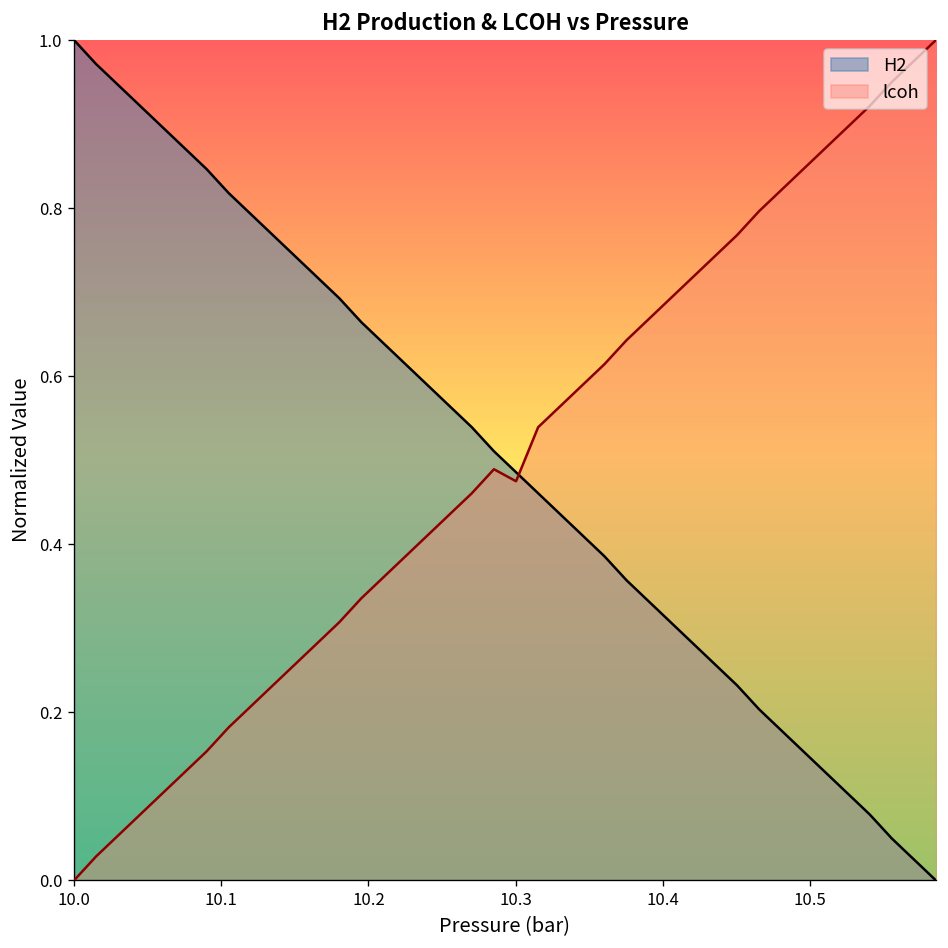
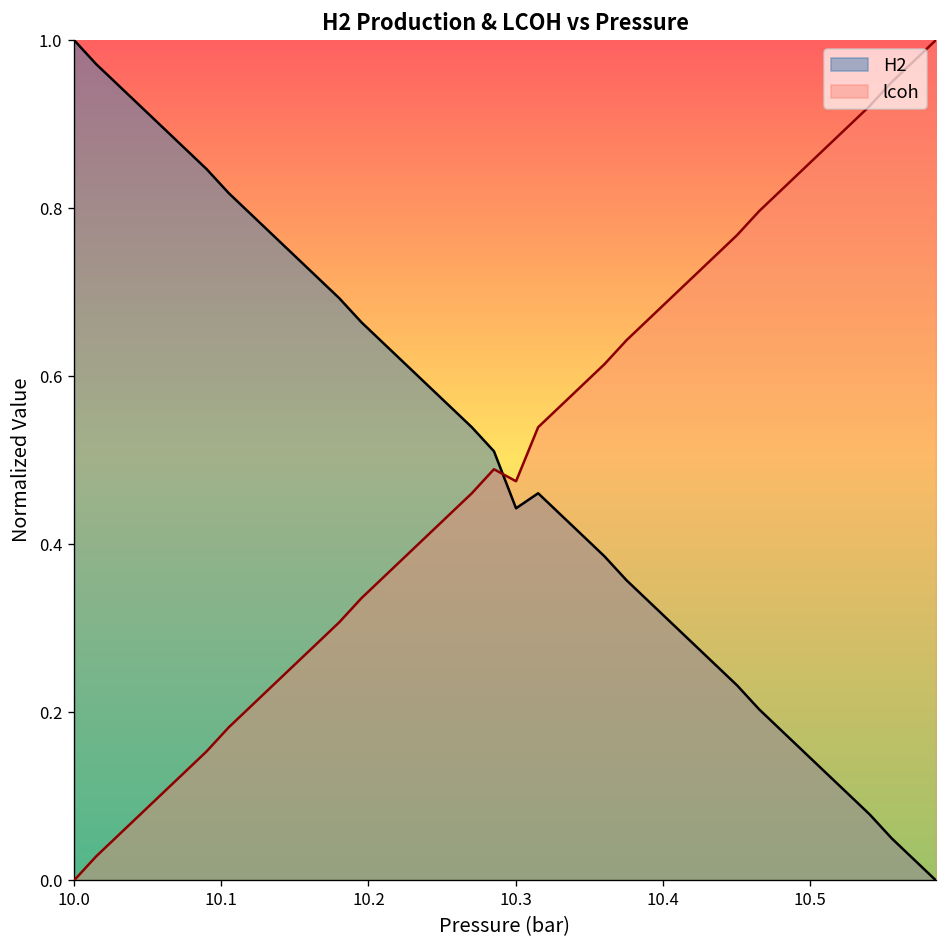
  {
    "H2": {
      "10.0": 1.00,
-     "10.3": 0.49
+     "10.3": 0.44
    },
    "lcoh": {
      "10.0": 0.00,
      "10.3": 0.47
    }
  }
